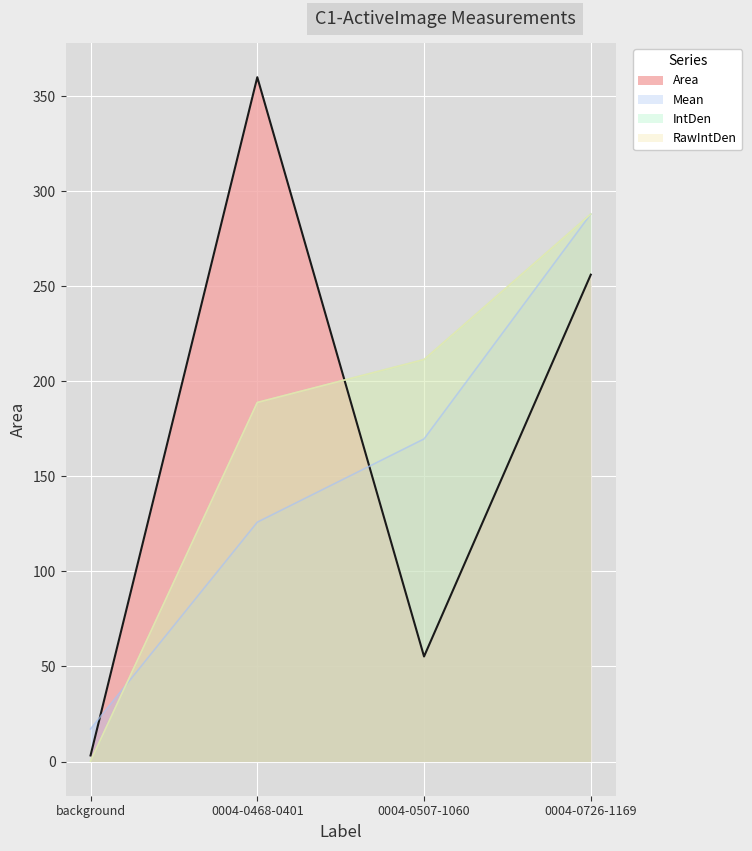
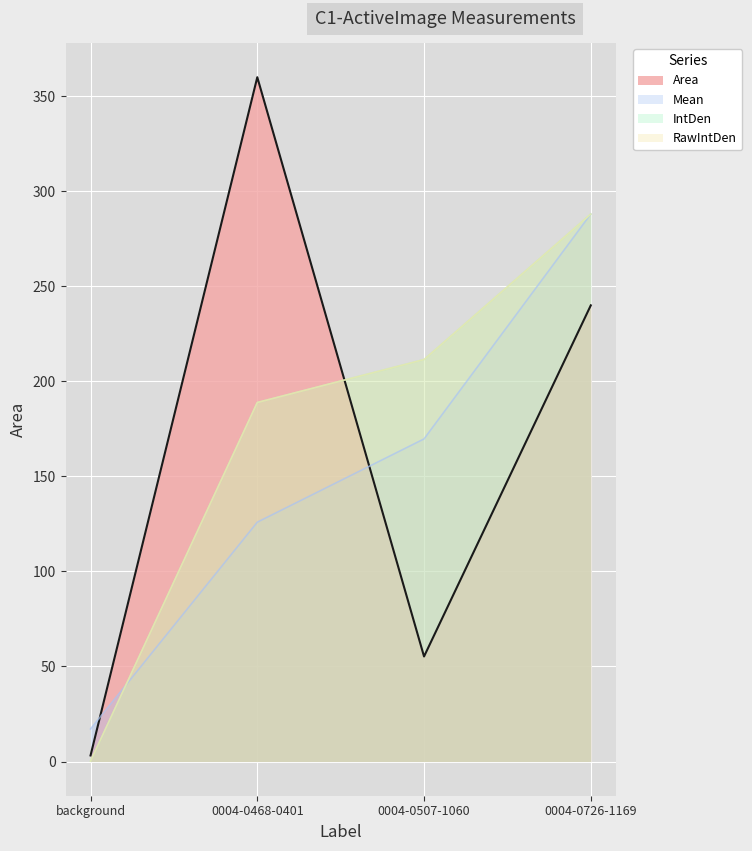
  {
    "Area": {
      "background": 3,
      "0004-0468-0401": 360,
      "0004-0507-1060": 55,
-     "0004-0726-1169": 256
+     "0004-0726-1169": 240
    }
  }
